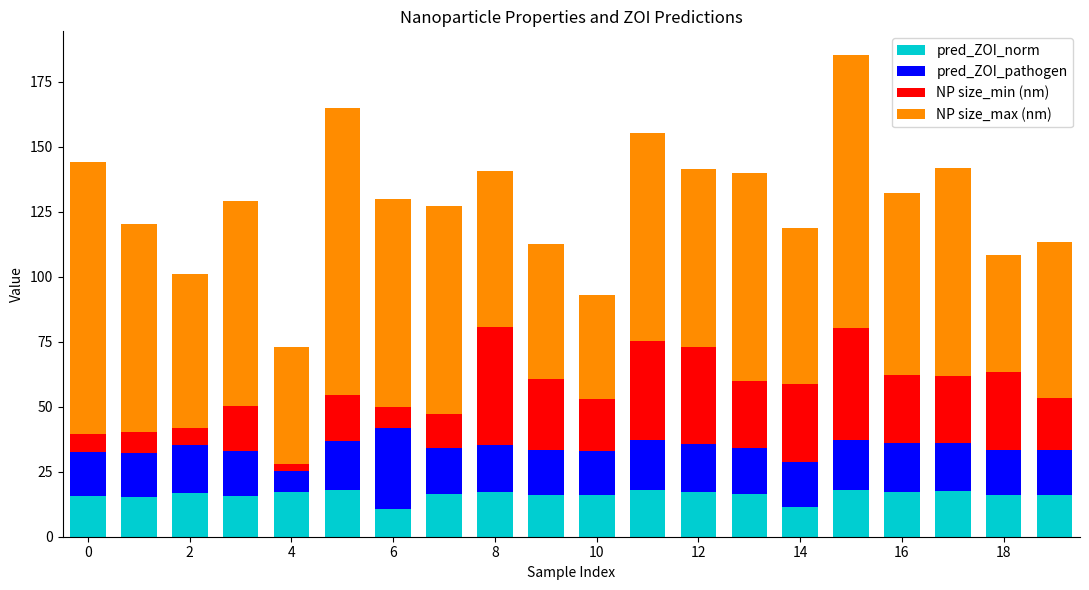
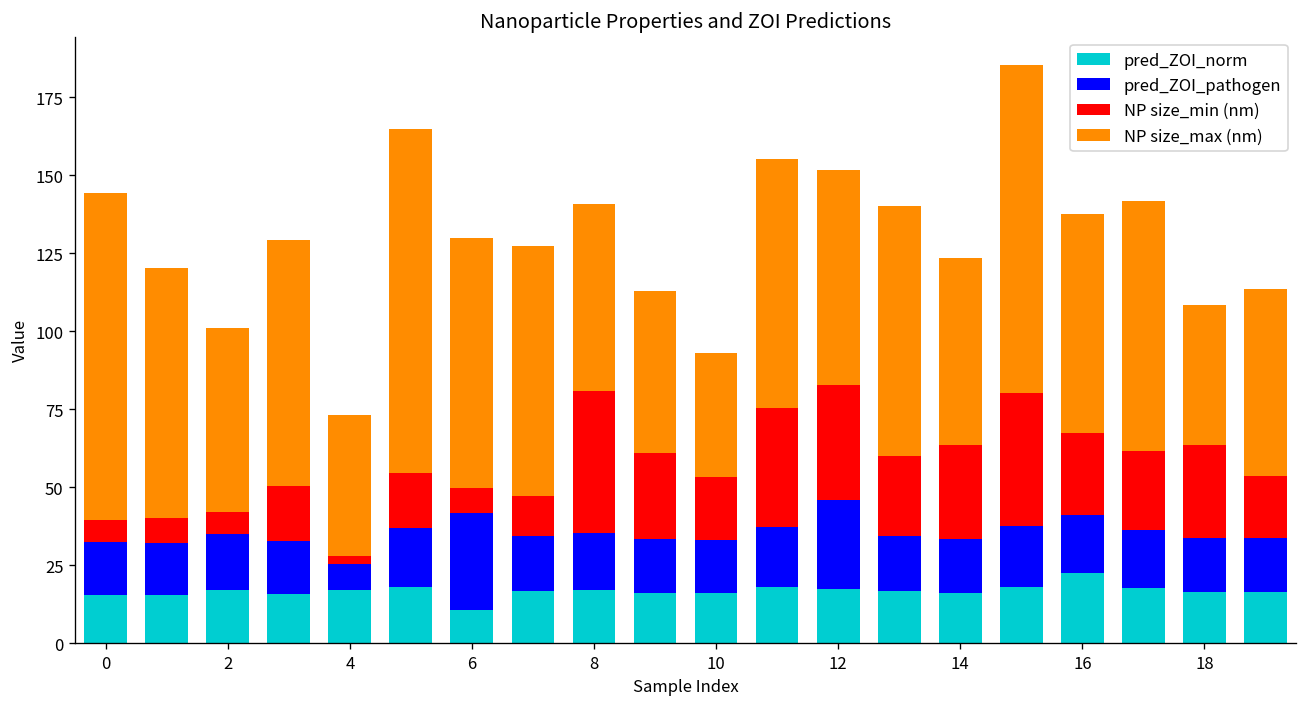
  {
    "pred_ZOI_norm": {
      "0": 16,
      "2": 17,
      "4": 17,
      "6": 11,
      "8": 17,
      "10": 16,
      "12": 17,
-     "14": 11,
-     "16": 17,
+     "14": 16,
+     "16": 23,
      "18": 16
    },
    "pred_ZOI_pathogen": {
      "0": 17,
      "2": 18,
      "4": 8,
      "6": 31,
      "8": 18,
      "10": 17,
-     "12": 18,
+     "12": 28,
      "14": 17,
      "16": 19,
      "18": 17
    },
    "NP size_min (nm)": {
      "0": 7,
      "2": 7,
      "4": 2,
      "6": 8,
      "8": 45,
      "10": 20,
      "12": 37,
      "14": 30,
      "16": 26,
      "18": 30
    },
    "NP size_max (nm)": {
      "0": 105,
      "2": 59,
      "4": 45,
      "6": 80,
      "8": 60,
      "10": 40,
      "12": 69,
      "14": 60,
      "16": 70,
      "18": 45
    }
  }
